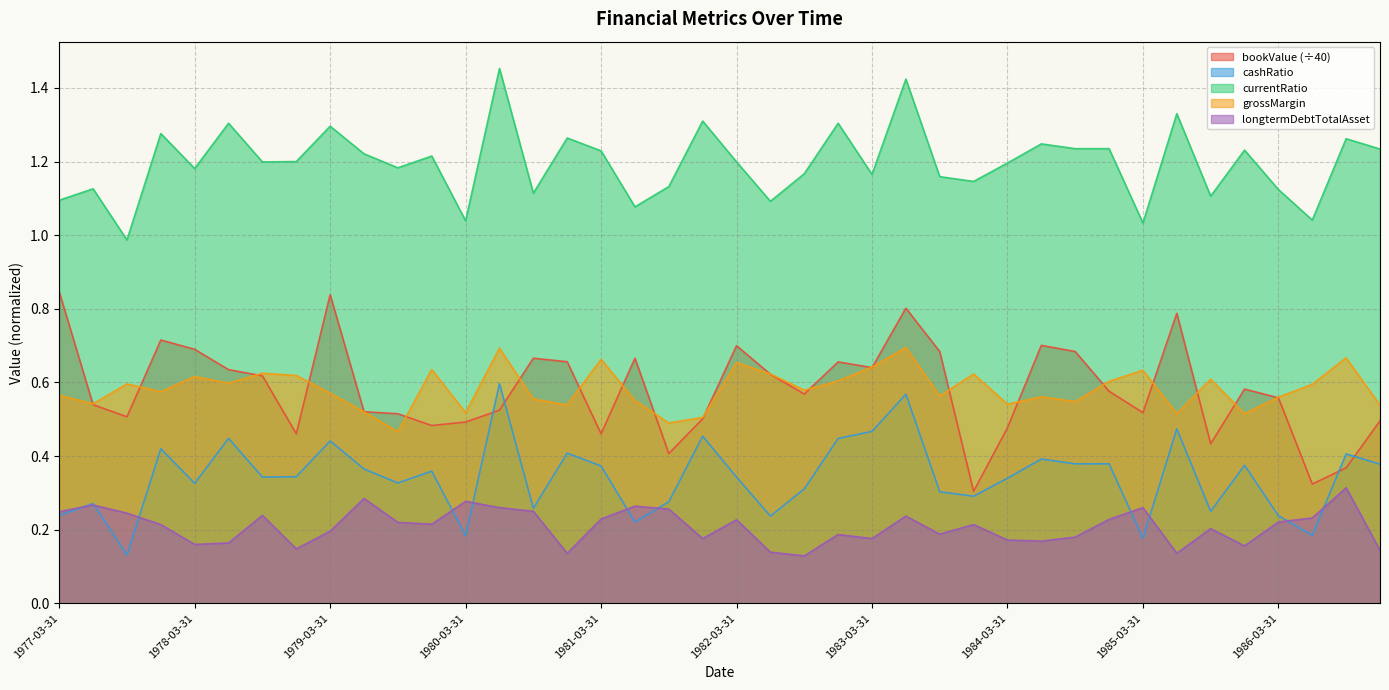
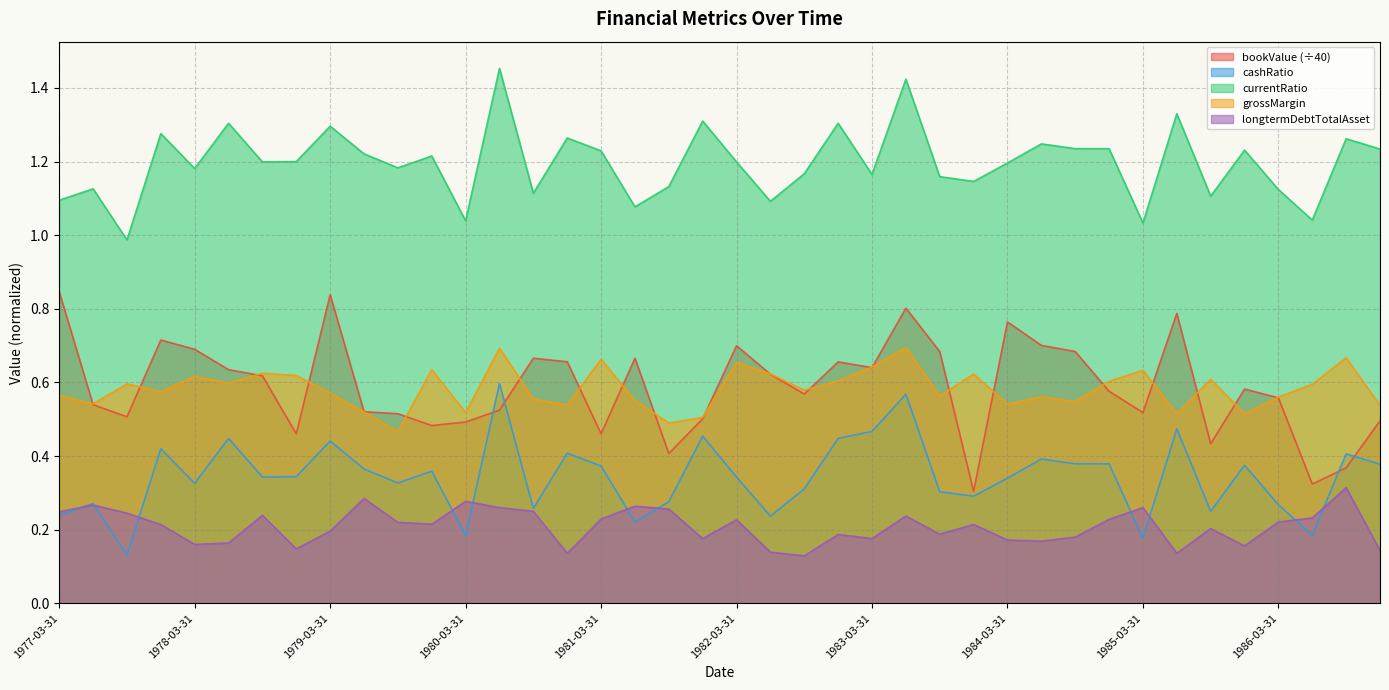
  {
    "bookValue (÷40)": {
      "1977-03-31": 0.85,
      "1978-03-31": 0.69,
      "1979-03-31": 0.84,
      "1980-03-31": 0.49,
      "1981-03-31": 0.46,
      "1982-03-31": 0.70,
-     "1984-03-31": 0.48,
+     "1984-03-31": 0.76,
      "1985-03-31": 0.52
    },
    "cashRatio": {
      "1977-03-31": 0.24,
      "1978-03-31": 0.33,
      "1979-03-31": 0.44,
      "1980-03-31": 0.18,
      "1981-03-31": 0.37,
      "1982-03-31": 0.34,
      "1983-03-31": 0.47,
      "1984-03-31": 0.34,
      "1985-03-31": 0.18,
-     "1986-03-31": 0.24
+     "1986-03-31": 0.27
    },
    "currentRatio": {
      "1977-03-31": 1.10,
      "1978-03-31": 1.18,
      "1979-03-31": 1.30,
      "1980-03-31": 1.04,
      "1981-03-31": 1.23,
      "1982-03-31": 1.20,
      "1983-03-31": 1.17,
      "1984-03-31": 1.20,
      "1985-03-31": 1.03,
      "1986-03-31": 1.12
    },
    "grossMargin": {
      "1977-03-31": 0.57,
      "1978-03-31": 0.62,
      "1979-03-31": 0.57,
      "1980-03-31": 0.52,
      "1981-03-31": 0.66,
      "1982-03-31": 0.65,
      "1984-03-31": 0.54,
      "1985-03-31": 0.63
    },
    "longtermDebtTotalAsset": {
      "1977-03-31": 0.25,
      "1978-03-31": 0.16,
      "1979-03-31": 0.20,
      "1980-03-31": 0.28,
      "1981-03-31": 0.23,
      "1982-03-31": 0.23,
      "1983-03-31": 0.18,
      "1984-03-31": 0.17,
      "1985-03-31": 0.26,
      "1986-03-31": 0.22
    }
  }
